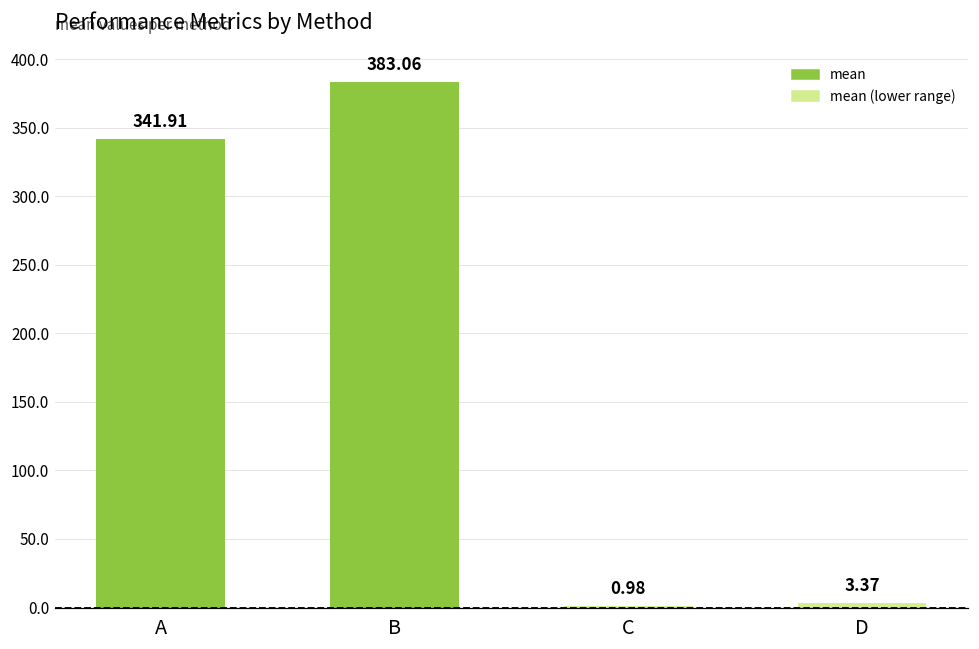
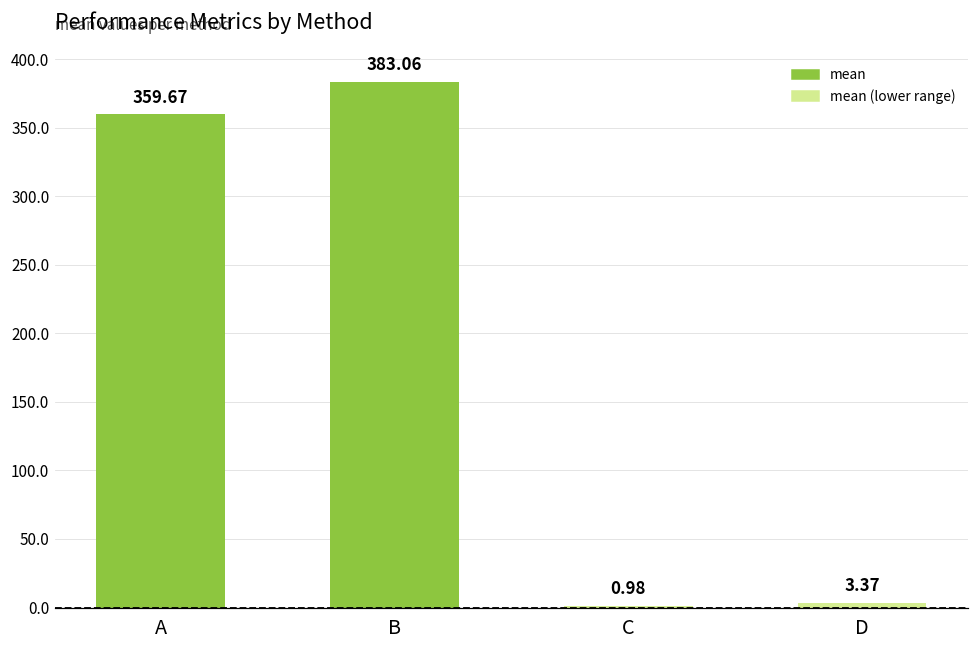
  {
-   "A": 341.91,
+   "A": 359.67,
    "B": 383.06,
    "C": 0.98,
    "D": 3.37
  }
